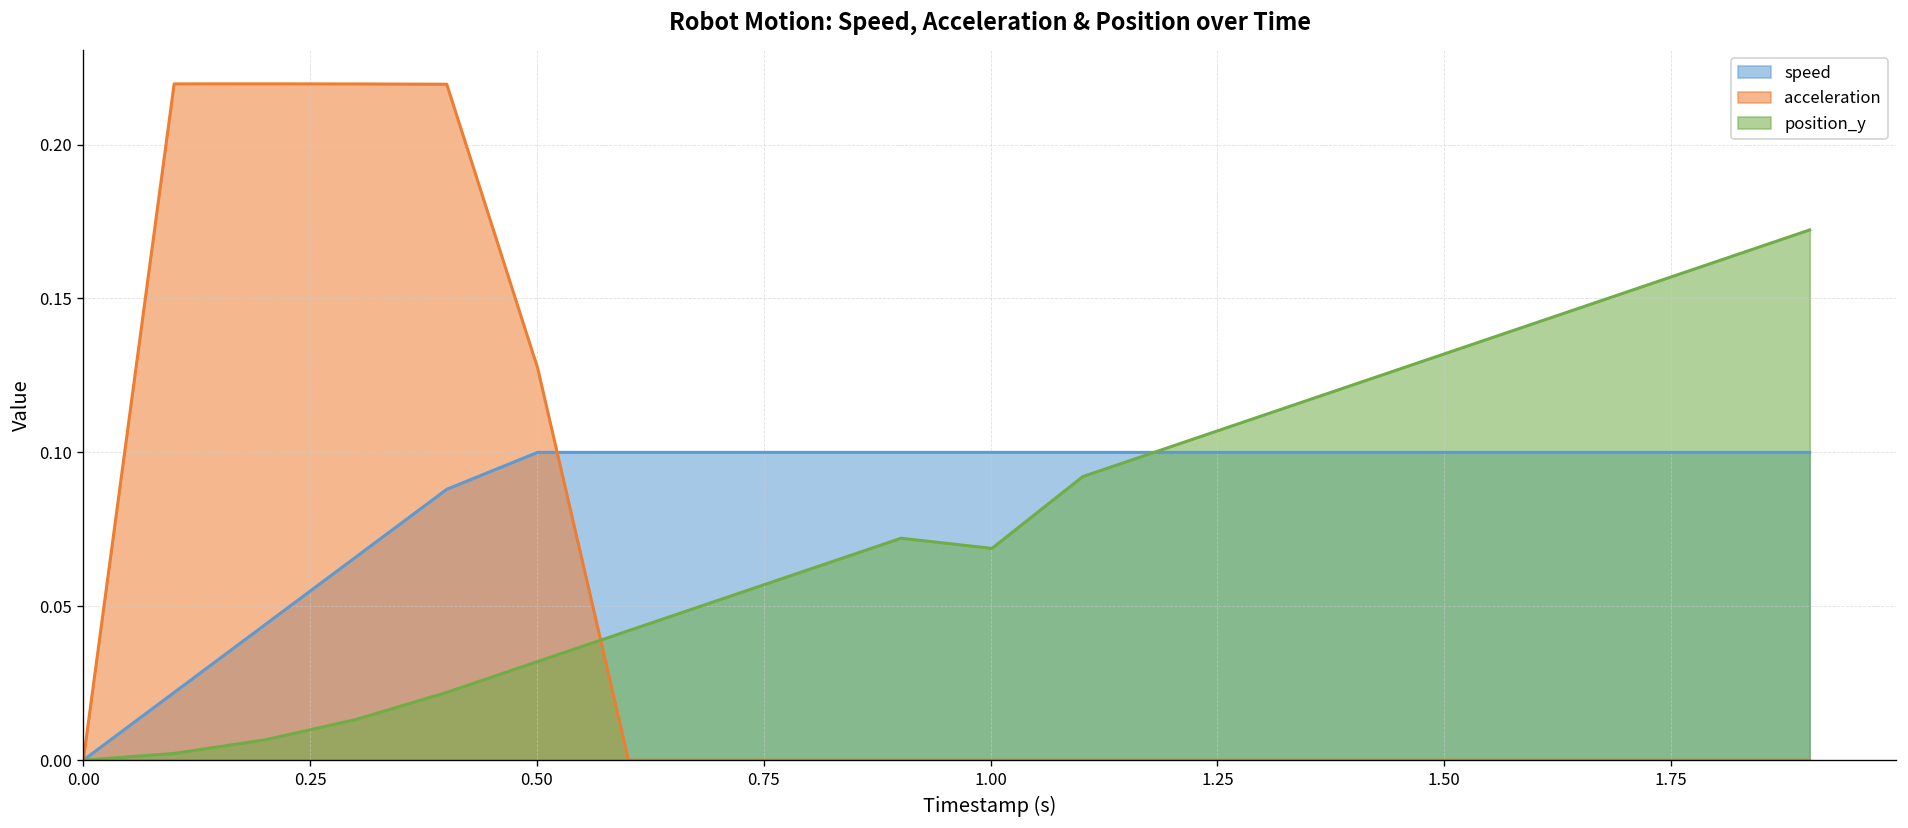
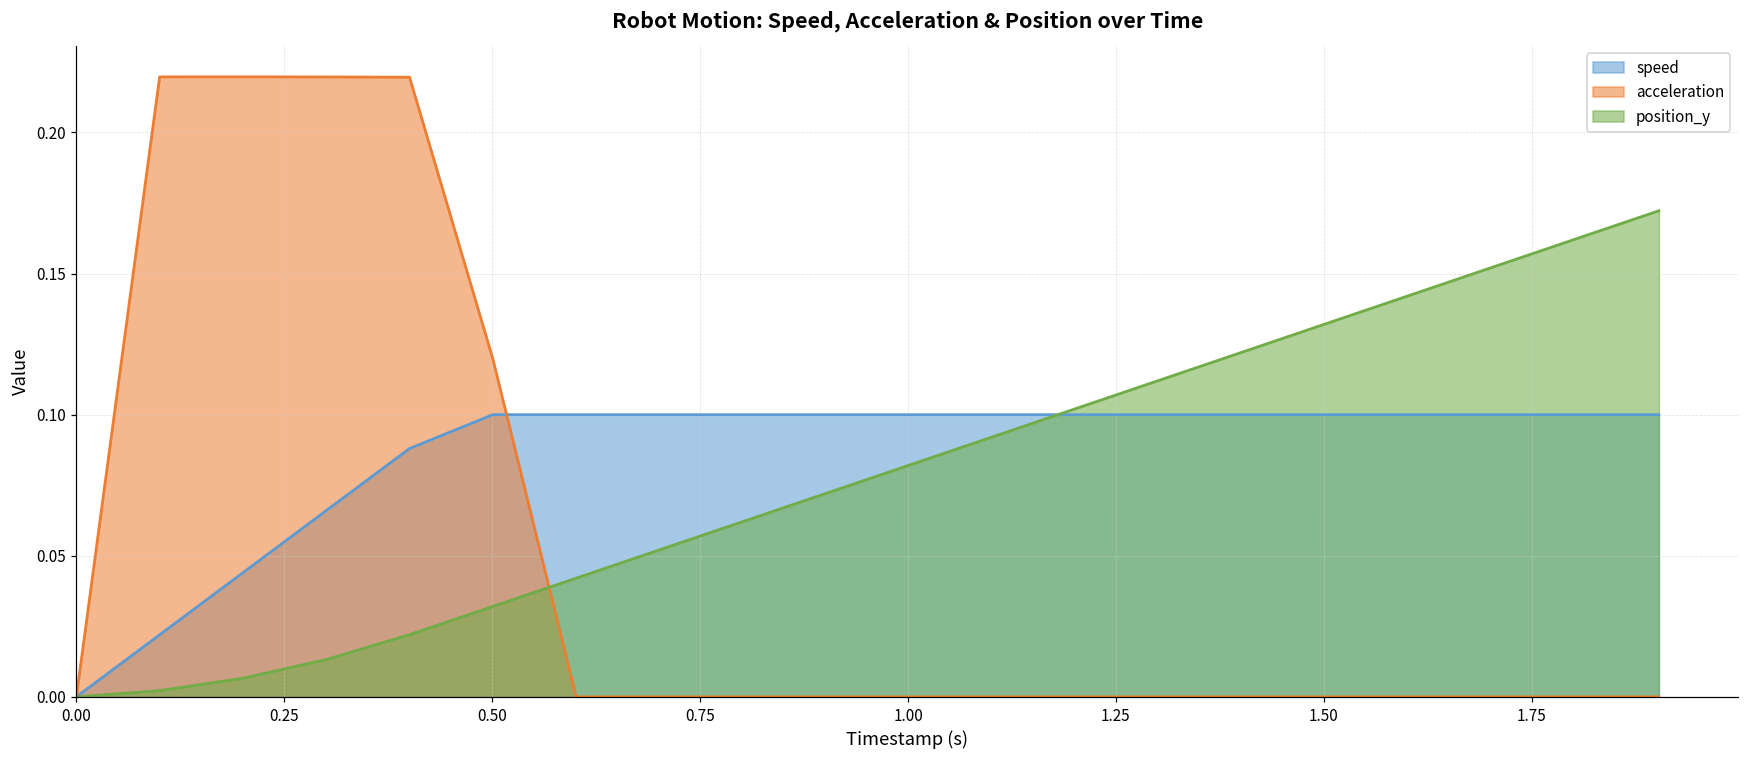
  {
    "speed": {
      "0.50": 0.100,
      "1.00": 0.100
    },
    "acceleration": {
-     "0.50": 0.127,
+     "0.50": 0.120,
      "1.00": 0.000
    },
    "position_y": {
      "0.50": 0.032,
-     "1.00": 0.069
+     "1.00": 0.082
    }
  }
